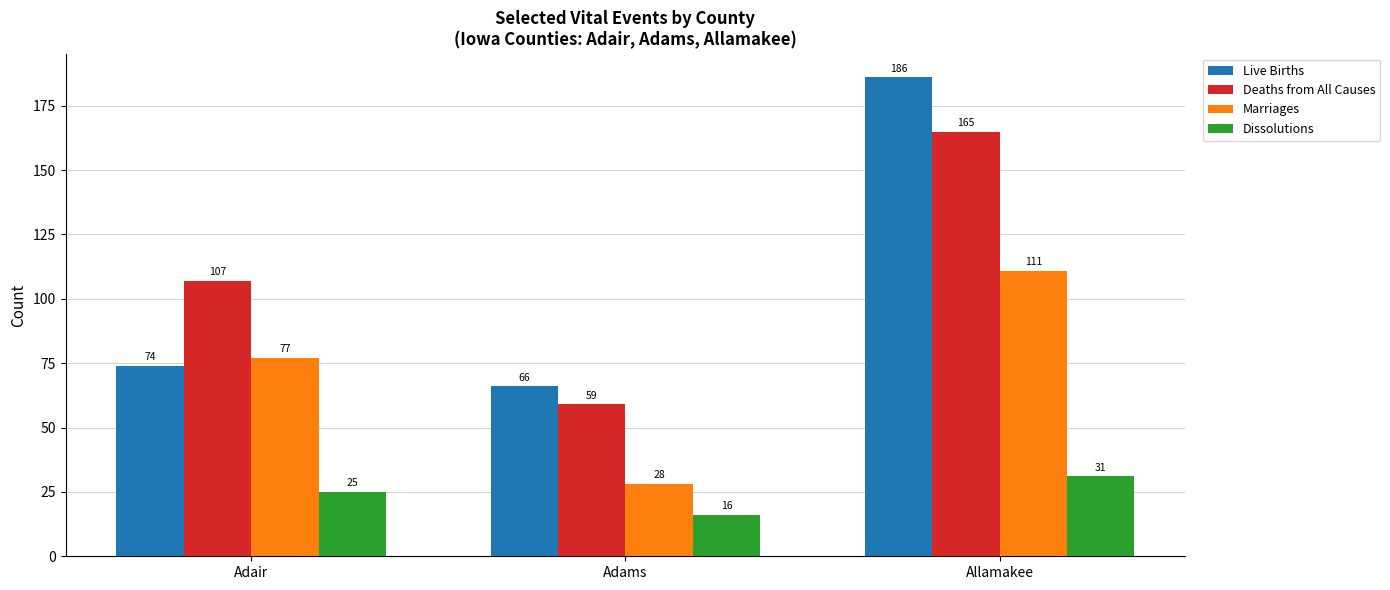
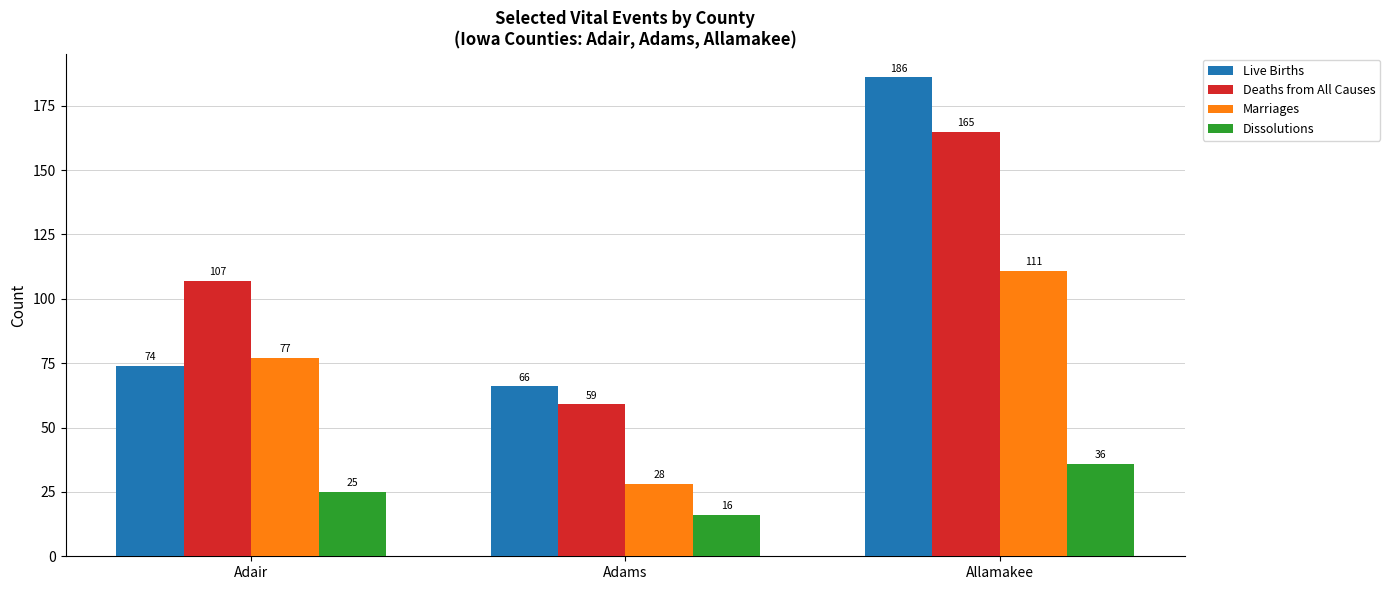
  {
    "Live Births": {
      "Adair": 74,
      "Adams": 66,
      "Allamakee": 186
    },
    "Deaths from All Causes": {
      "Adair": 107,
      "Adams": 59,
      "Allamakee": 165
    },
    "Marriages": {
      "Adair": 77,
      "Adams": 28,
      "Allamakee": 111
    },
    "Dissolutions": {
      "Adair": 25,
      "Adams": 16,
-     "Allamakee": 31
+     "Allamakee": 36
    }
  }
